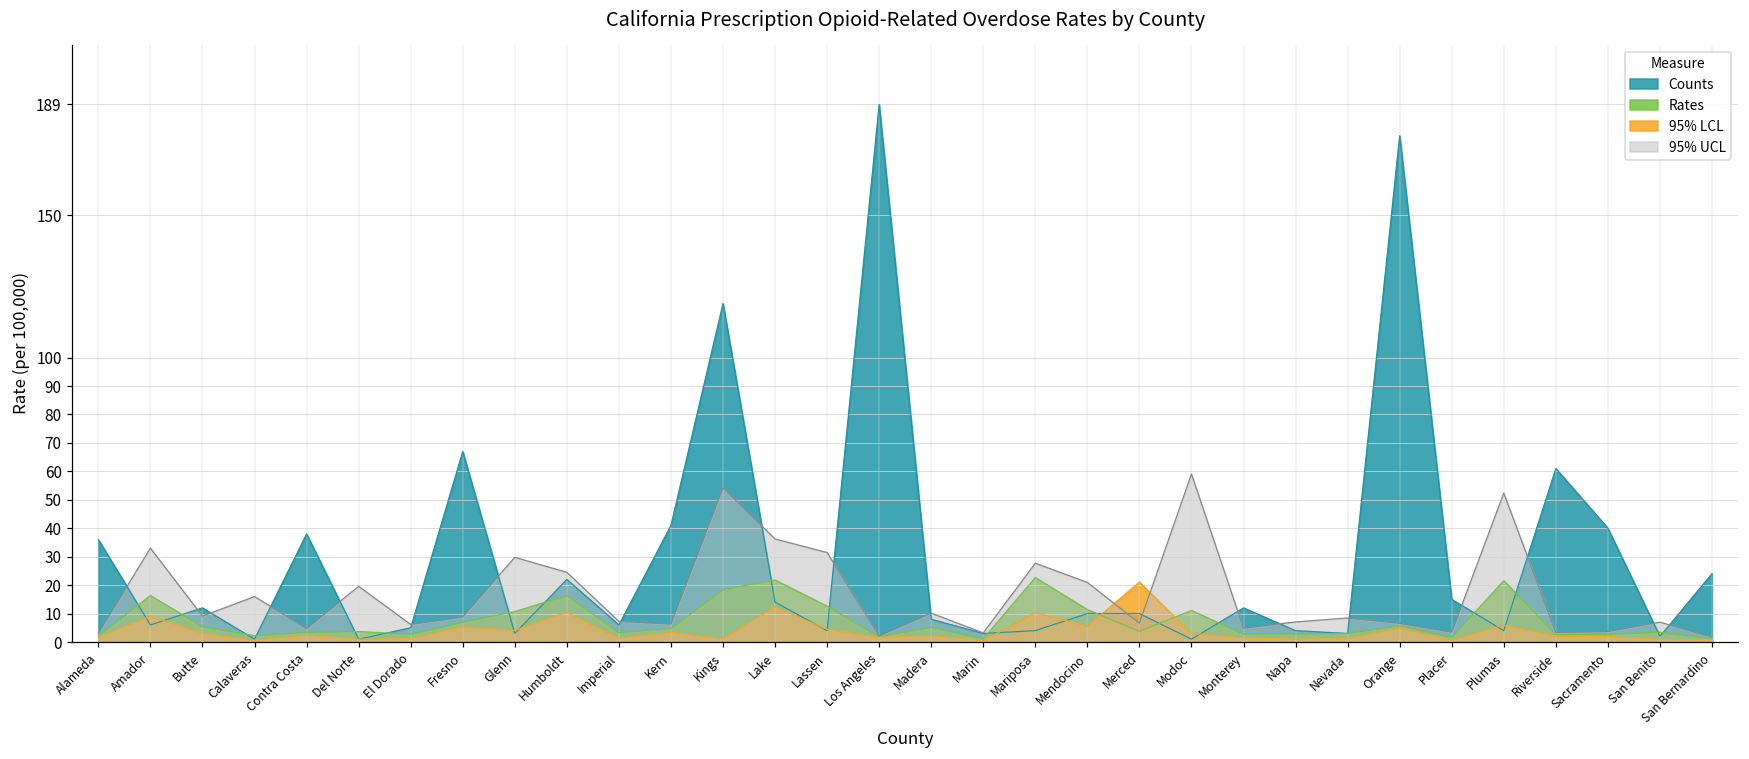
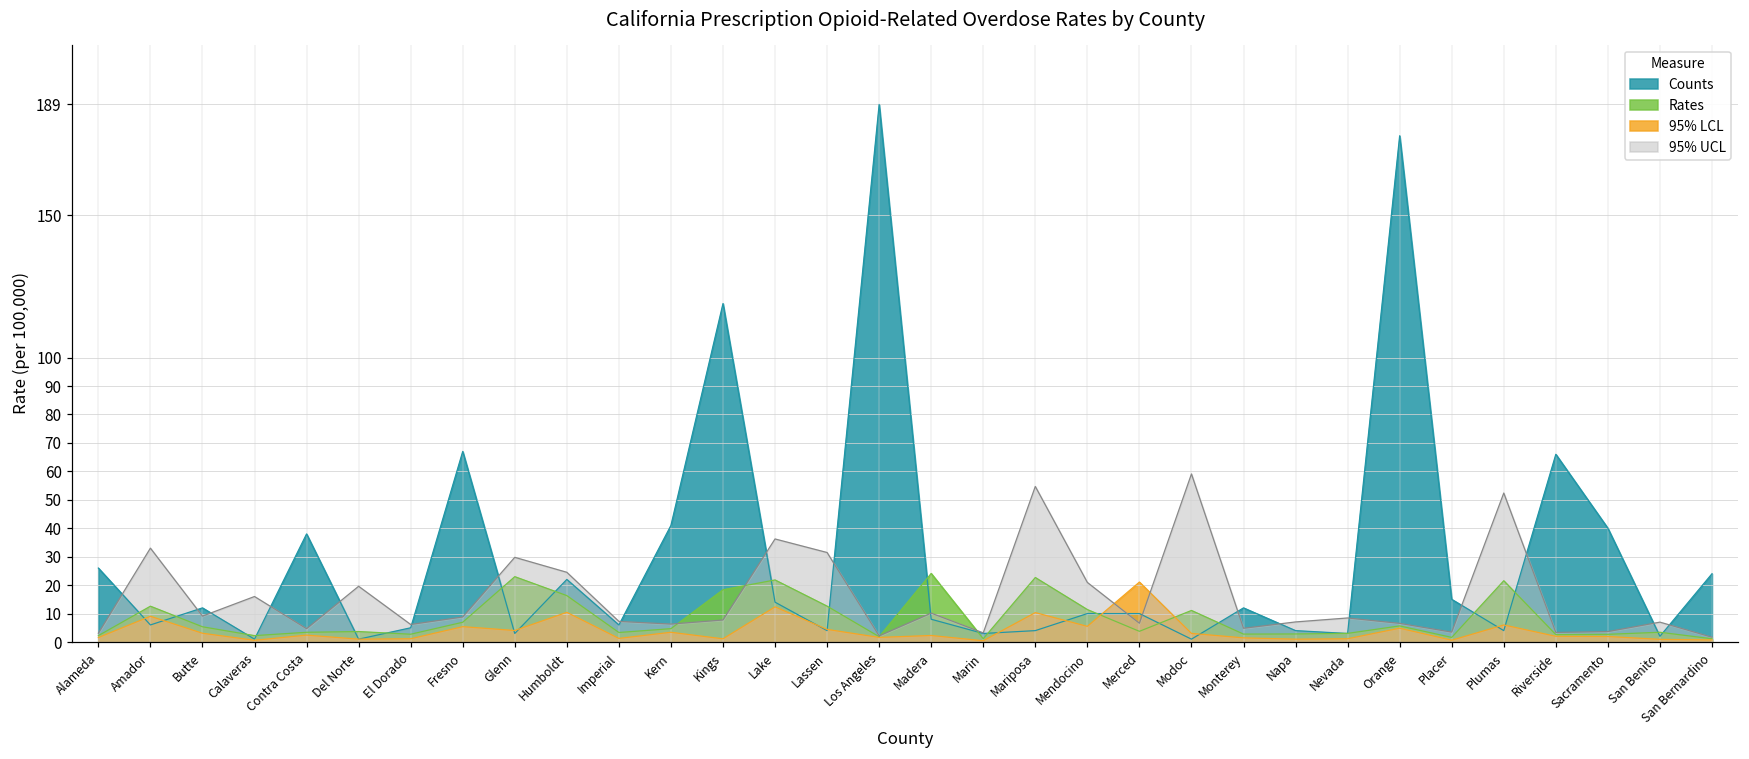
  {
    "Counts": {
-     "Alameda": 36,
+     "Alameda": 26,
      "Amador": 6,
      "Butte": 12,
      "Contra Costa": 38,
      "El Dorado": 5,
      "Fresno": 67,
      "Glenn": 3,
      "Humboldt": 22,
      "Imperial": 6,
      "Kern": 41,
      "Kings": 119,
      "Lake": 14,
      "Los Angeles": 189,
      "Madera": 8,
      "Mariposa": 4,
      "Mendocino": 10,
      "Merced": 10,
      "Modoc": 1,
      "Monterey": 12,
      "Napa": 4,
      "Orange": 178,
      "Placer": 15,
      "Plumas": 4,
-     "Riverside": 61,
+     "Riverside": 66,
      "Sacramento": 40,
      "San Benito": 2,
      "San Bernardino": 24
    },
    "Rates": {
-     "Amador": 16,
+     "Amador": 13,
      "Butte": 5,
      "Calaveras": 2,
      "Contra Costa": 3,
      "Del Norte": 4,
      "El Dorado": 3,
      "Fresno": 7,
-     "Glenn": 11,
+     "Glenn": 23,
      "Humboldt": 16,
      "Imperial": 3,
      "Kern": 5,
      "Kings": 18,
      "Lake": 22,
      "Lassen": 13,
-     "Madera": 5,
+     "Madera": 24,
      "Mariposa": 23,
      "Mendocino": 11,
      "Merced": 4,
      "Modoc": 11,
      "Monterey": 3,
      "Napa": 3,
      "Plumas": 22,
      "San Benito": 3
    },
    "95% LCL": {
      "Amador": 9,
      "Butte": 3,
      "Contra Costa": 2,
      "El Dorado": 1,
      "Fresno": 5,
      "Glenn": 4,
      "Humboldt": 10,
      "Imperial": 1,
      "Kern": 3,
      "Kings": 1,
      "Lake": 12,
      "Madera": 2,
      "Mariposa": 10,
      "Mendocino": 6,
      "Merced": 21,
      "Modoc": 3,
      "Monterey": 1,
      "Napa": 1,
      "Nevada": 1,
      "Plumas": 6,
      "San Benito": 1
    },
    "95% UCL": {
      "Amador": 33,
      "Butte": 9,
      "Calaveras": 16,
      "Contra Costa": 5,
      "Del Norte": 20,
      "El Dorado": 6,
      "Fresno": 9,
      "Glenn": 30,
      "Humboldt": 25,
      "Imperial": 7,
      "Kern": 6,
-     "Kings": 54,
+     "Kings": 8,
      "Lake": 36,
      "Lassen": 31,
      "Madera": 10,
-     "Mariposa": 28,
+     "Mariposa": 55,
      "Mendocino": 21,
      "Merced": 7,
      "Modoc": 59,
      "Monterey": 5,
      "Napa": 7,
      "Nevada": 8,
      "Placer": 3,
      "Plumas": 52,
      "San Benito": 7
    }
  }
